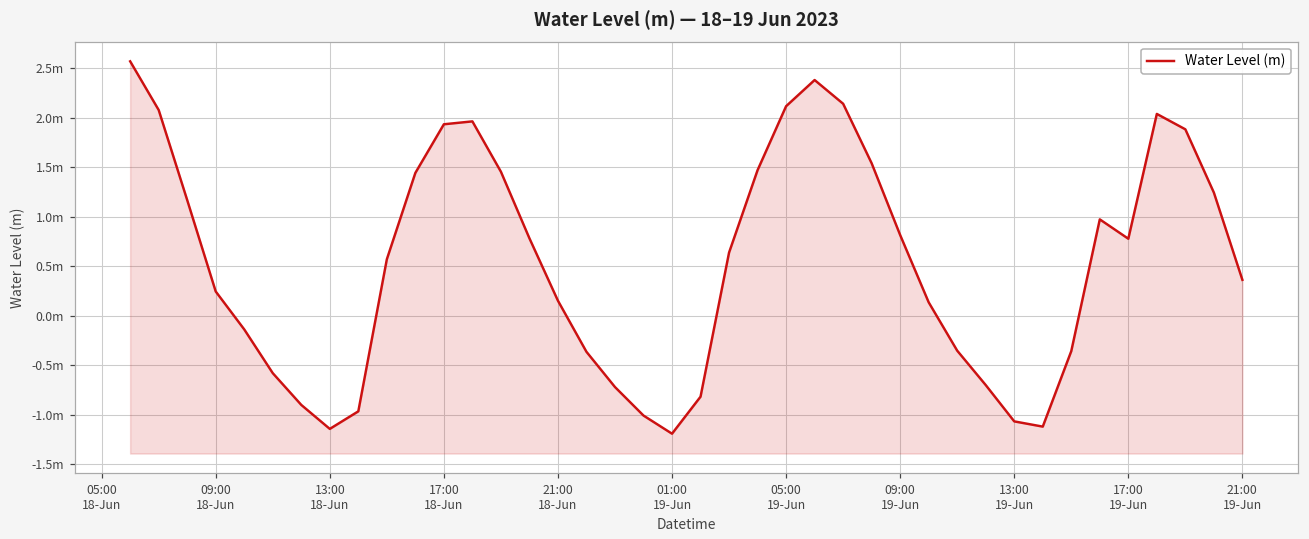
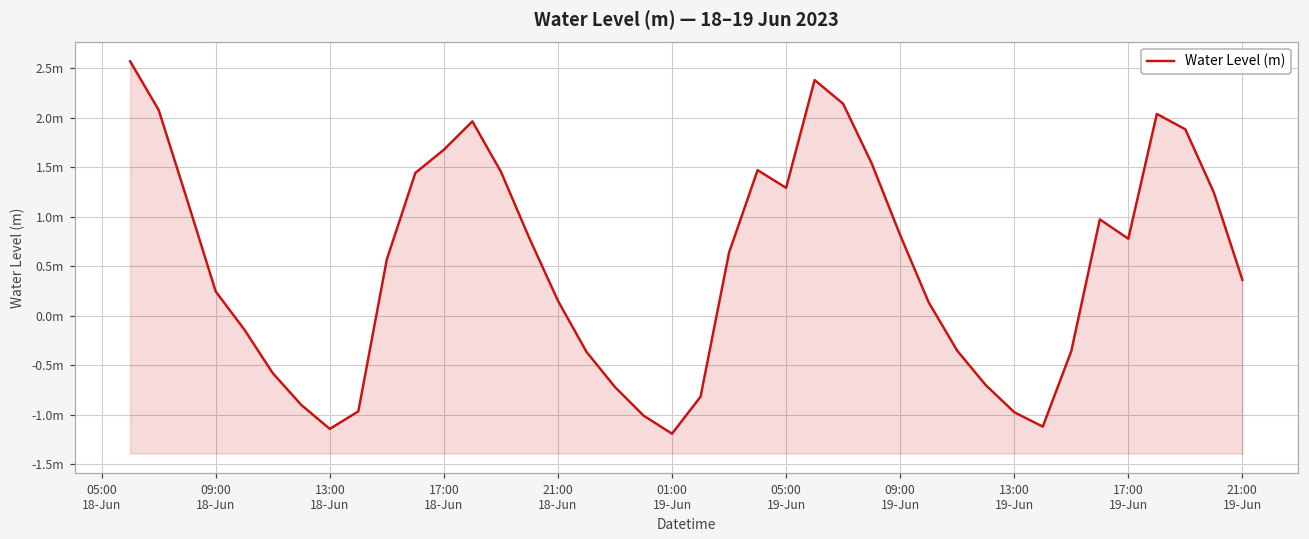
  {
    "09:00 18-Jun": "0.2m",
    "13:00 18-Jun": "-1.1m",
-   "17:00 18-Jun": "1.9m",
+   "17:00 18-Jun": "1.7m",
    "21:00 18-Jun": "0.2m",
    "01:00 19-Jun": "-1.2m",
-   "05:00 19-Jun": "2.1m",
+   "05:00 19-Jun": "1.3m",
    "09:00 19-Jun": "0.8m",
-   "13:00 19-Jun": "-1.1m",
+   "13:00 19-Jun": "-1.0m",
    "17:00 19-Jun": "0.8m",
    "21:00 19-Jun": "0.4m"
  }
